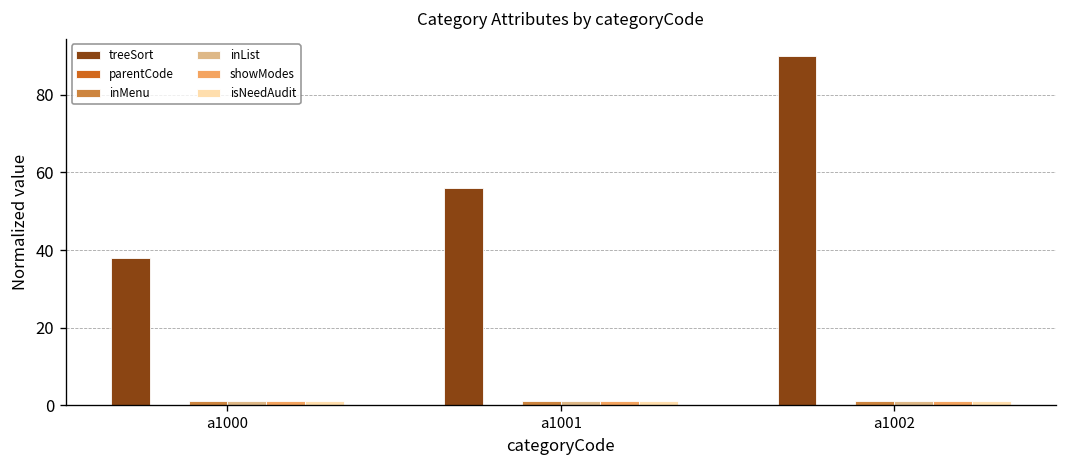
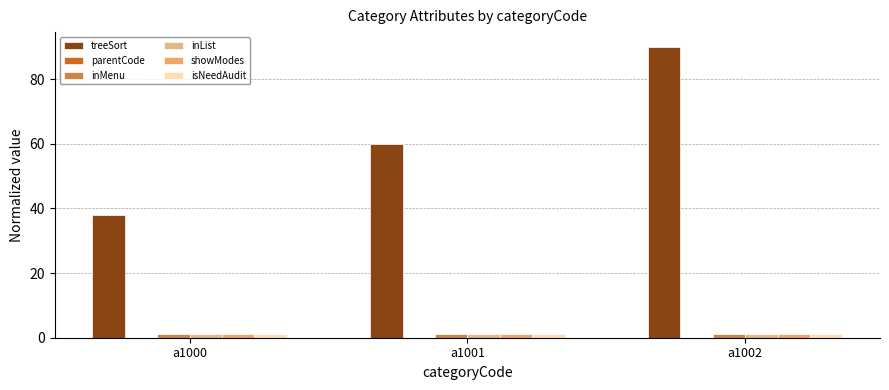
  {
    "treeSort": {
      "a1000": 38,
-     "a1001": 56,
+     "a1001": 60,
      "a1002": 90
    },
    "isNeedAudit": {
      "a1000": 1,
      "a1001": 1,
      "a1002": 1
    }
  }
